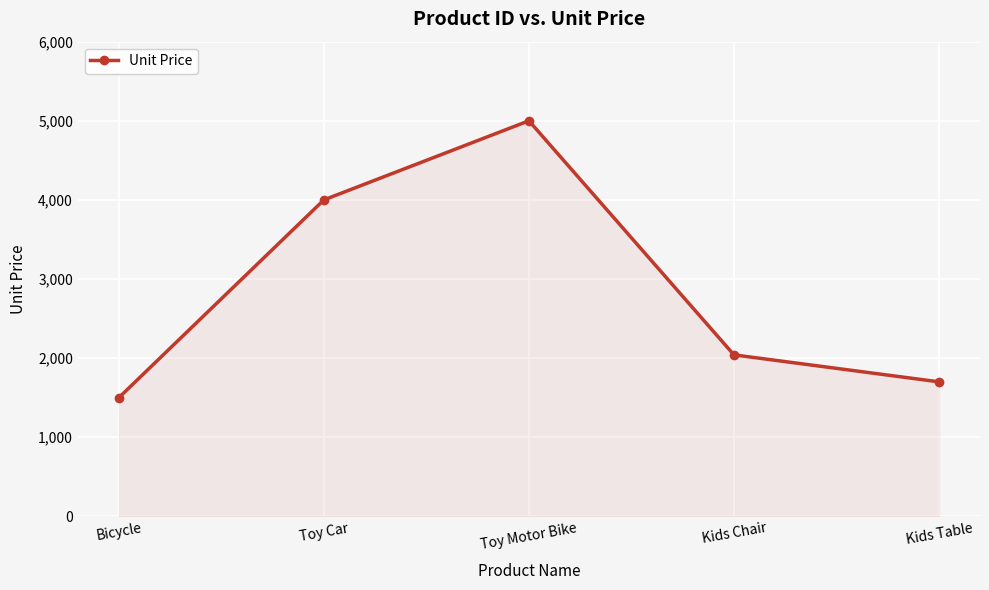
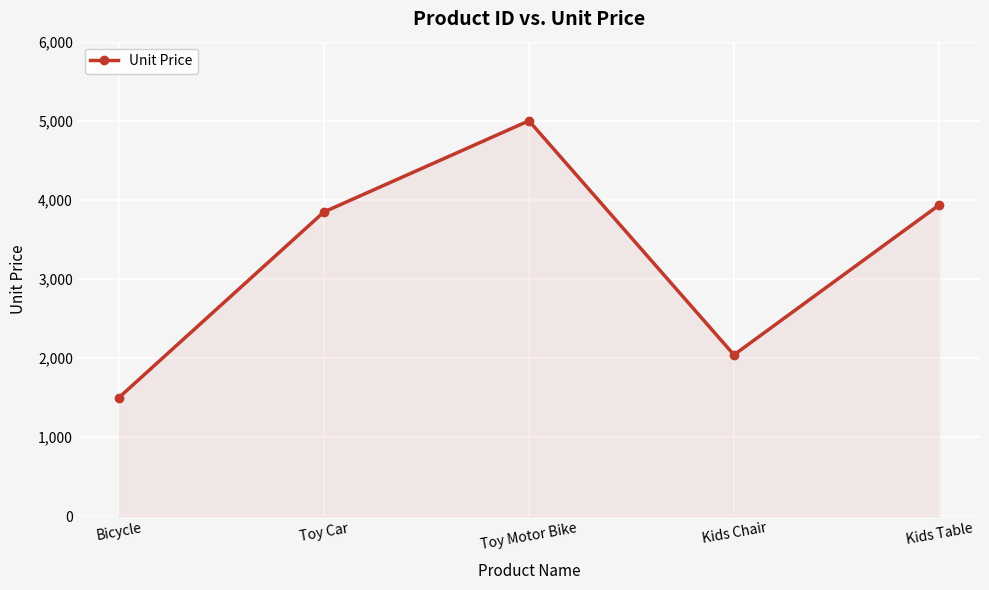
  {
    "Bicycle": "1,500",
-   "Toy Car": "4,000",
+   "Toy Car": "3,800",
    "Toy Motor Bike": "5,000",
    "Kids Chair": "2,000",
-   "Kids Table": "1,700"
+   "Kids Table": "3,900"
  }
